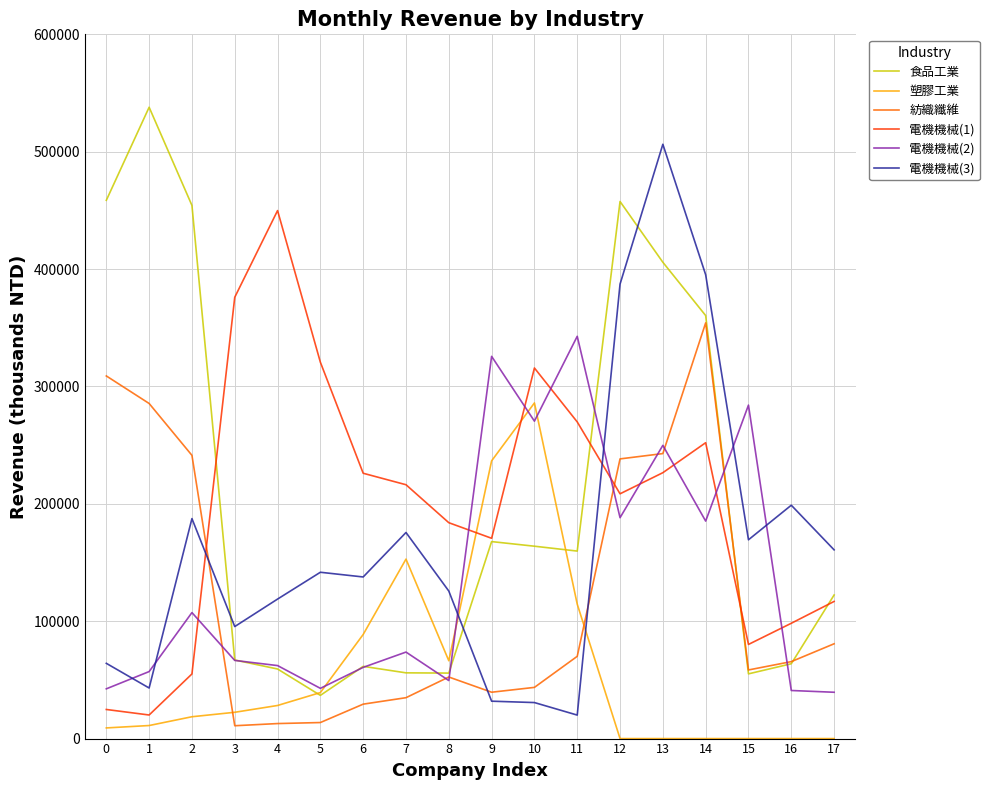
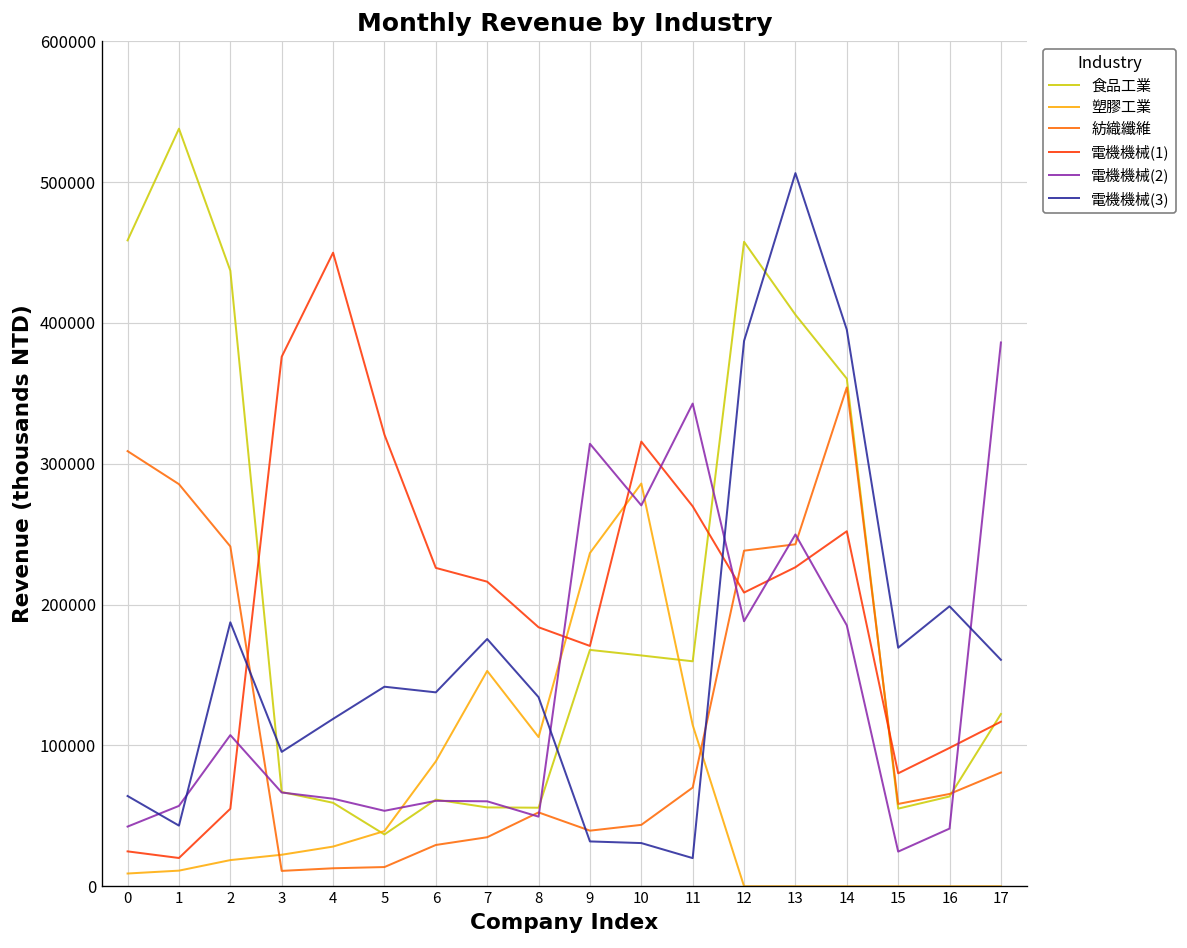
  {
    "食品工業": {
      "0": 459000,
      "1": 538000,
-     "2": 454000,
+     "2": 437000,
      "4": 59000,
      "5": 37000,
      "7": 56000,
      "8": 56000,
      "9": 168000,
      "10": 164000,
      "11": 160000,
      "12": 458000,
      "13": 406000,
      "14": 360000,
      "15": 55000,
      "17": 122000
    },
    "塑膠工業": {
      "0": 9000,
      "1": 11000,
      "2": 19000,
      "3": 22000,
      "4": 28000,
      "5": 39000,
      "6": 89000,
      "7": 153000,
-     "8": 66000,
+     "8": 106000,
      "9": 237000,
      "10": 286000,
      "11": 115000,
      "12": 0,
      "13": 0,
      "14": 0,
      "15": 0,
      "16": 0,
      "17": 0
    },
    "電機機械(2)": {
      "0": 42000,
      "1": 57000,
      "2": 107000,
      "4": 62000,
-     "5": 43000,
-     "7": 74000,
+     "5": 54000,
+     "7": 60000,
      "8": 49000,
-     "9": 326000,
+     "9": 314000,
      "10": 270000,
      "11": 343000,
      "12": 188000,
      "13": 250000,
      "14": 185000,
-     "15": 284000,
+     "15": 25000,
      "16": 41000,
-     "17": 39000
+     "17": 386000
    },
    "電機機械(3)": {
      "0": 64000,
      "1": 43000,
      "2": 187000,
      "3": 95000,
      "4": 119000,
      "5": 142000,
      "6": 138000,
      "7": 176000,
-     "8": 126000,
+     "8": 134000,
      "9": 32000,
      "10": 31000,
      "11": 20000,
      "12": 387000,
      "13": 506000,
      "14": 395000,
      "15": 169000,
      "16": 199000,
      "17": 161000
    }
  }
